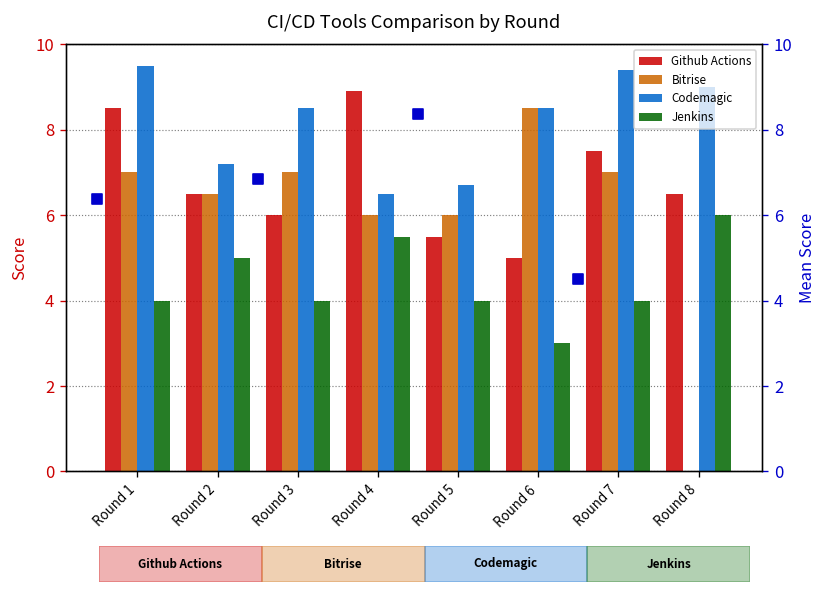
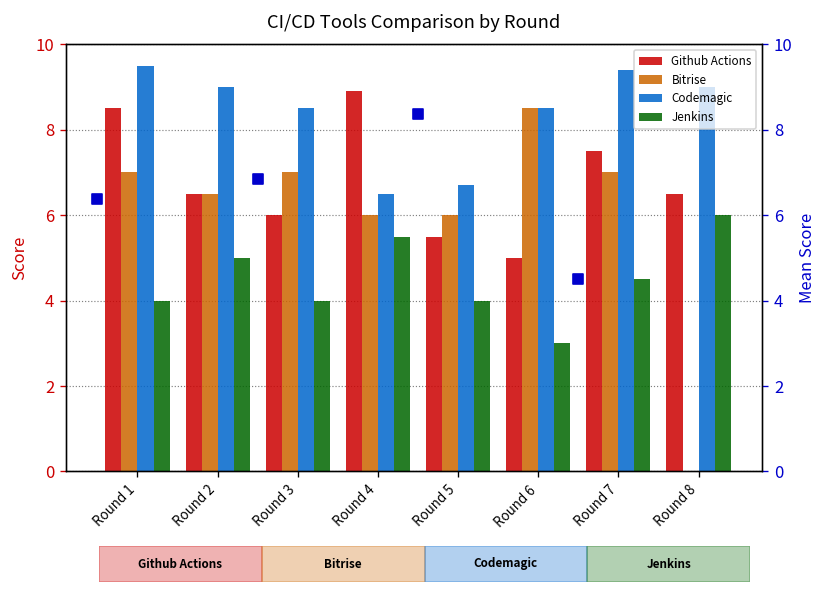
  {
    "Github Actions": {
      "Round 1": 8.5,
      "Round 2": 6.5,
      "Round 3": 6.0,
      "Round 4": 8.9,
      "Round 5": 5.5,
      "Round 6": 5.0,
      "Round 7": 7.5,
      "Round 8": 6.5
    },
    "Codemagic": {
      "Round 1": 9.5,
-     "Round 2": 7.2,
+     "Round 2": 9.0,
      "Round 3": 8.5,
      "Round 4": 6.5,
      "Round 5": 6.7,
      "Round 6": 8.5,
      "Round 7": 9.4
    },
    "Jenkins": {
      "Round 1": 4.0,
      "Round 2": 5.0,
      "Round 3": 4.0,
      "Round 4": 5.5,
      "Round 5": 4.0,
      "Round 6": 3.0,
-     "Round 7": 4.0,
+     "Round 7": 4.5,
      "Round 8": 6.0
    }
  }
